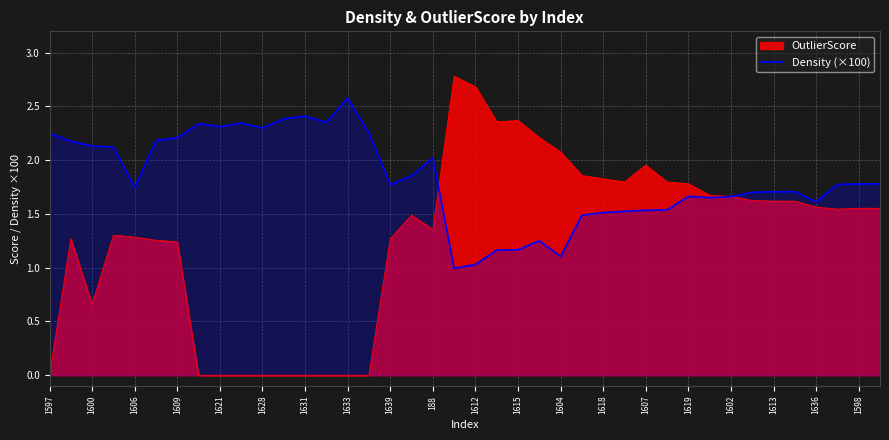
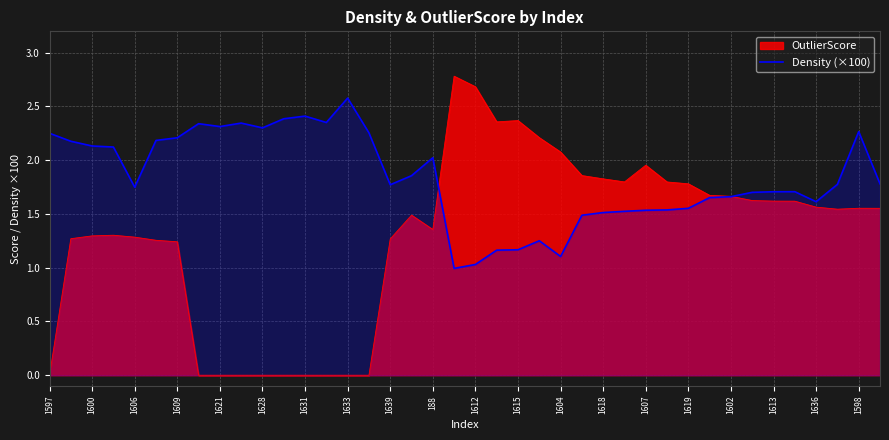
  {
    "OutlierScore": {
      "1597": 0.00,
-     "1600": 0.66,
+     "1600": 1.30,
      "1606": 1.28,
      "1609": 1.24,
      "1621": 0.00,
      "1628": 0.00,
      "1631": 0.00,
      "1633": 0.00,
      "1639": 1.27,
      "188": 1.35,
      "1612": 2.68,
      "1615": 2.37,
      "1604": 2.08,
      "1618": 1.83,
      "1607": 1.95,
      "1619": 1.78,
      "1613": 1.62,
      "1636": 1.56,
      "1598": 1.55
    },
    "Density (×100)": {
      "1597": 2.25,
      "1600": 2.13,
      "1606": 1.75,
      "1609": 2.21,
      "1621": 2.31,
      "1628": 2.30,
      "1631": 2.41,
      "1633": 2.58,
      "1639": 1.77,
      "188": 2.02,
      "1612": 1.03,
      "1615": 1.17,
      "1604": 1.10,
      "1618": 1.51,
      "1607": 1.53,
-     "1619": 1.66,
+     "1619": 1.55,
      "1613": 1.71,
      "1636": 1.61,
-     "1598": 1.78
+     "1598": 2.26
    }
  }
